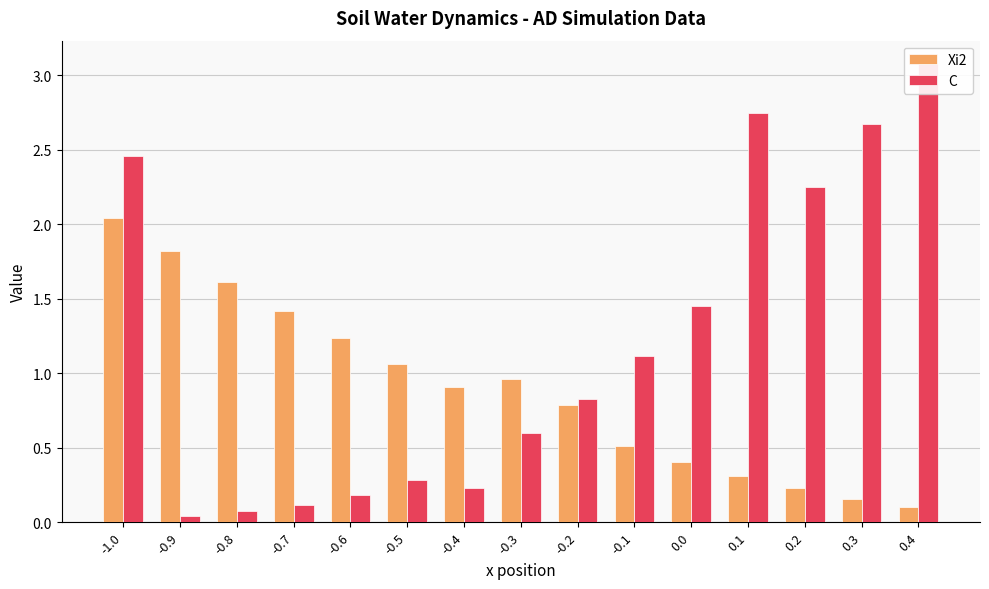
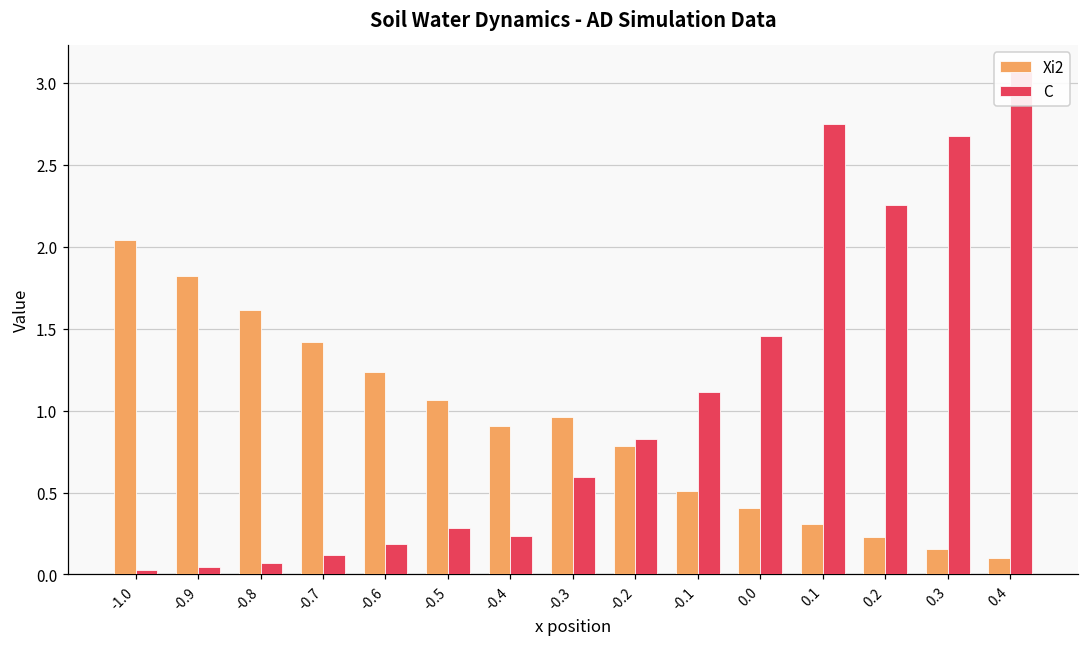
  {
    "Xi2": {
      "-1.0": 2.04,
      "-0.9": 1.82,
      "-0.8": 1.61,
      "-0.7": 1.42,
      "-0.6": 1.23,
      "-0.5": 1.06,
      "-0.4": 0.91,
      "-0.3": 0.96,
      "-0.2": 0.79,
      "-0.1": 0.51,
      "0.0": 0.40,
      "0.1": 0.31,
      "0.2": 0.23,
      "0.3": 0.16,
      "0.4": 0.10
    },
    "C": {
-     "-1.0": 2.45,
+     "-1.0": 0.03,
      "-0.9": 0.04,
      "-0.8": 0.07,
      "-0.7": 0.12,
      "-0.6": 0.18,
      "-0.5": 0.28,
      "-0.4": 0.23,
      "-0.3": 0.60,
      "-0.2": 0.83,
      "-0.1": 1.11,
      "0.0": 1.45,
      "0.1": 2.75,
      "0.2": 2.25,
      "0.3": 2.67
    }
  }
